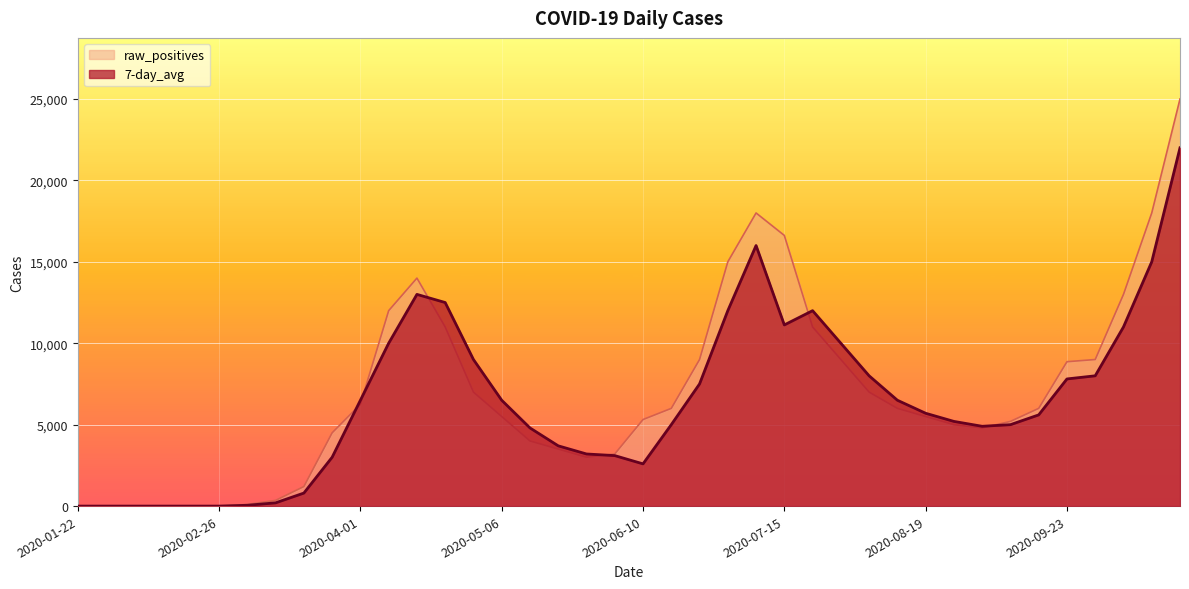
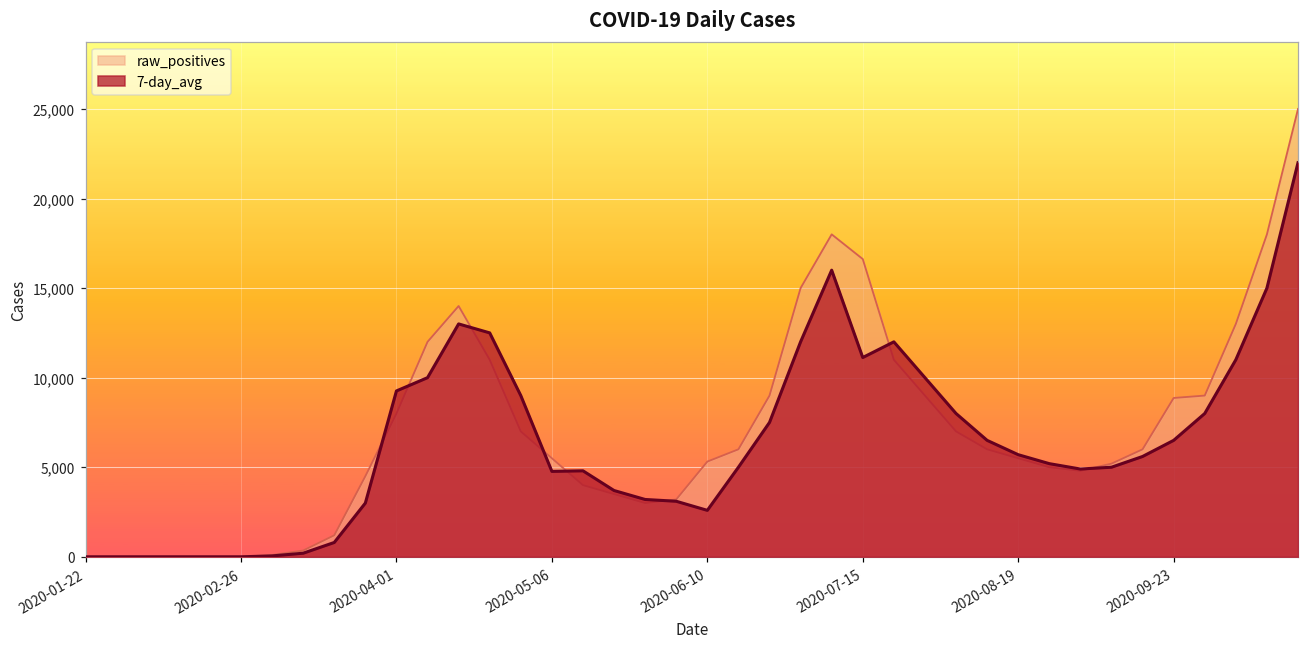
  {
    "raw_positives": {
-     "2020-04-01": "6,300",
+     "2020-04-01": "8,000",
      "2020-05-06": "5,500",
      "2020-06-10": "5,300",
      "2020-07-15": "16,600",
      "2020-08-19": "5,500",
      "2020-09-23": "8,900"
    },
    "7-day_avg": {
-     "2020-04-01": "6,500",
-     "2020-05-06": "6,500",
+     "2020-04-01": "9,300",
+     "2020-05-06": "4,800",
      "2020-06-10": "2,600",
      "2020-07-15": "11,100",
      "2020-08-19": "5,700",
-     "2020-09-23": "7,800"
+     "2020-09-23": "6,500"
    }
  }
